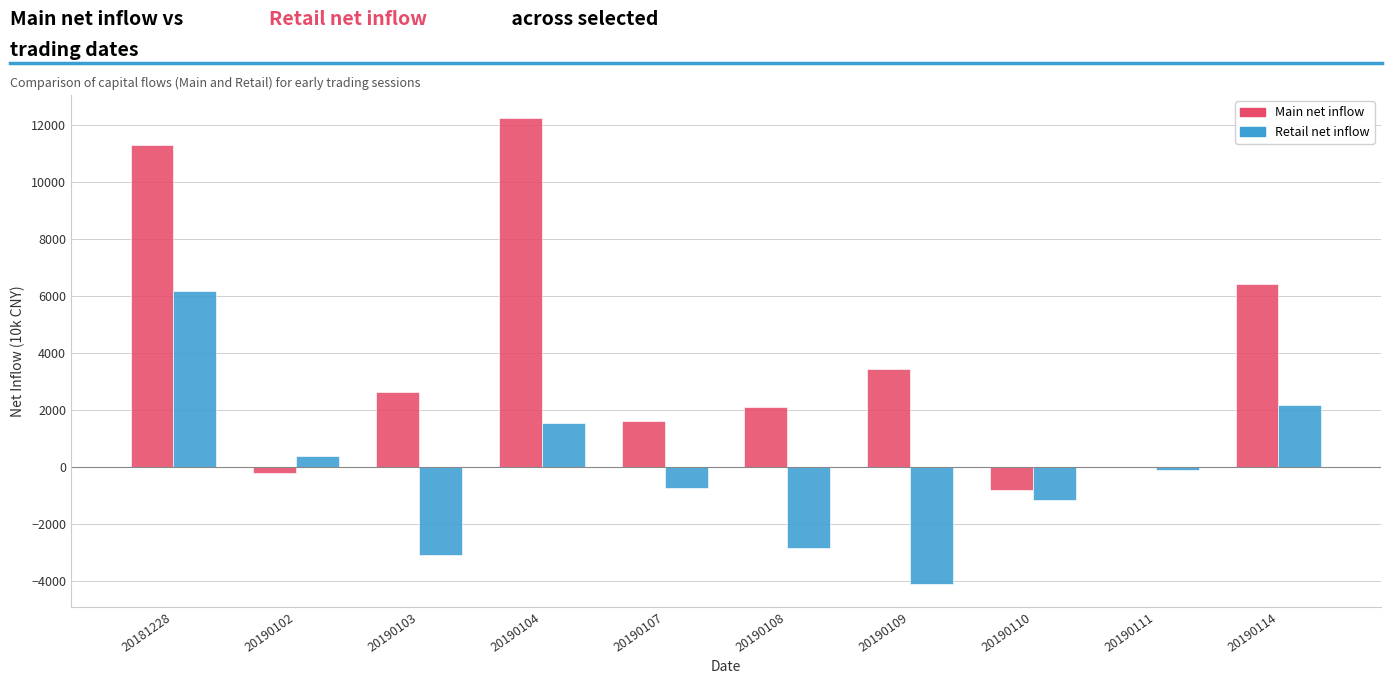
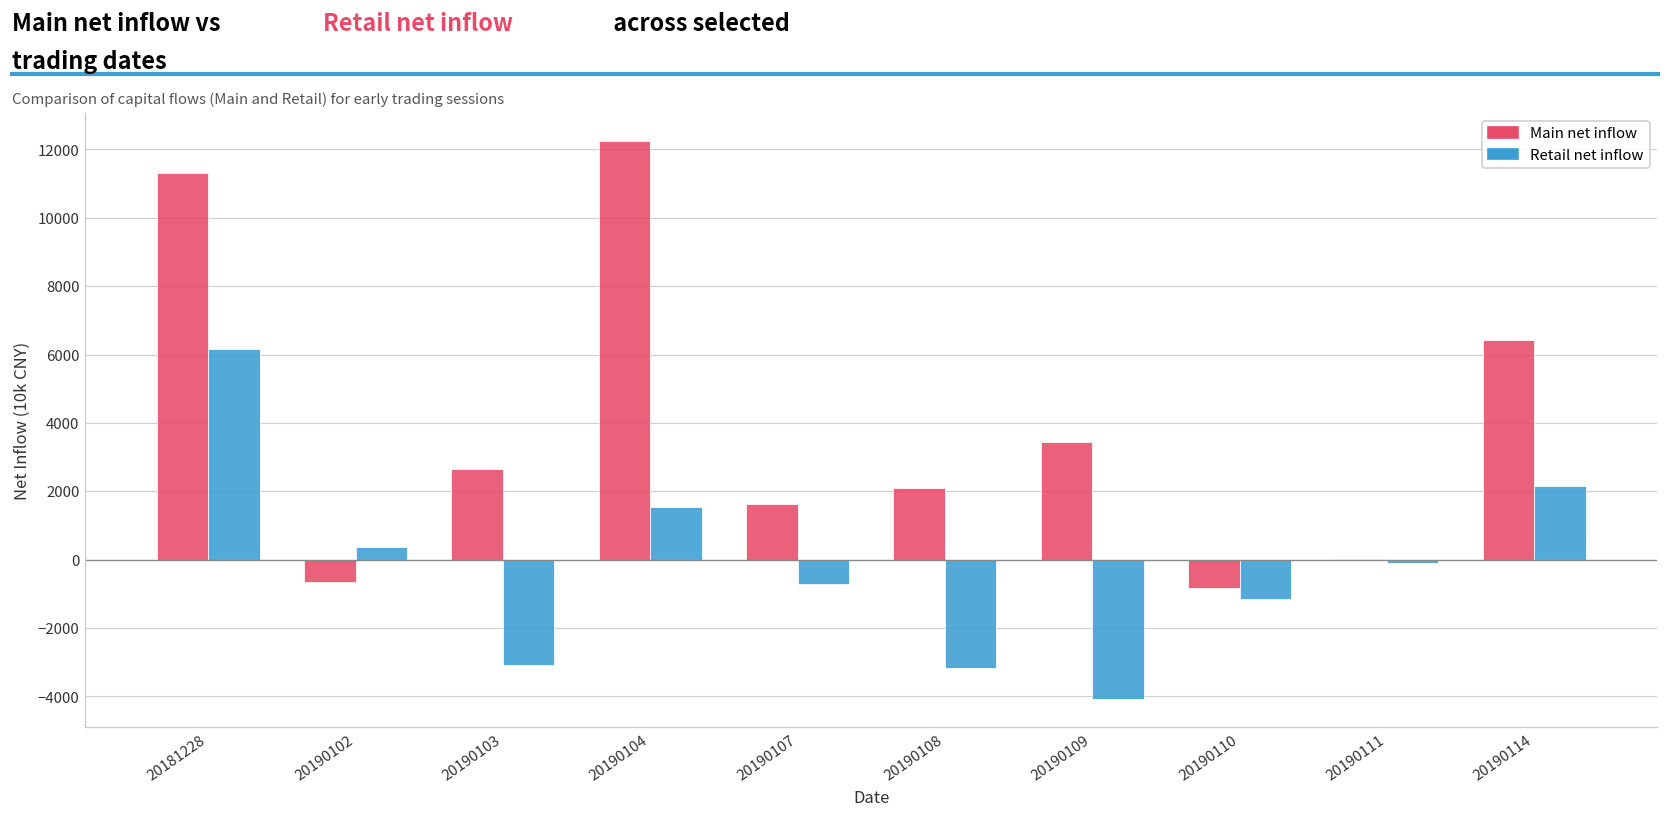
  {
    "Main net inflow": {
      "20181228": 11300,
-     "20190102": -200,
+     "20190102": -700,
      "20190103": 2600,
      "20190104": 12200,
      "20190107": 1600,
      "20190108": 2100,
      "20190109": 3400,
      "20190110": -800,
      "20190114": 6400
    },
    "Retail net inflow": {
      "20181228": 6200,
      "20190102": 400,
      "20190103": -3100,
      "20190104": 1500,
      "20190107": -700,
-     "20190108": -2900,
+     "20190108": -3200,
      "20190109": -4100,
      "20190110": -1200,
      "20190111": -100,
      "20190114": 2200
    }
  }
